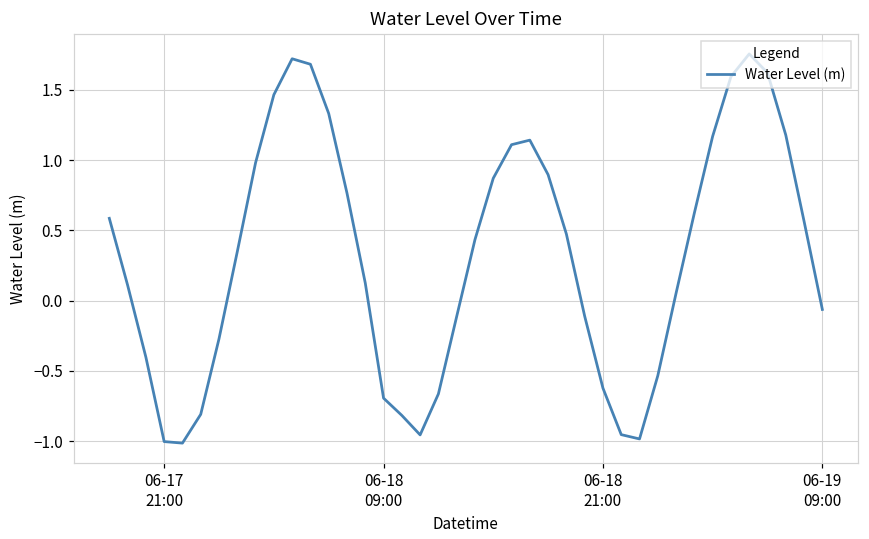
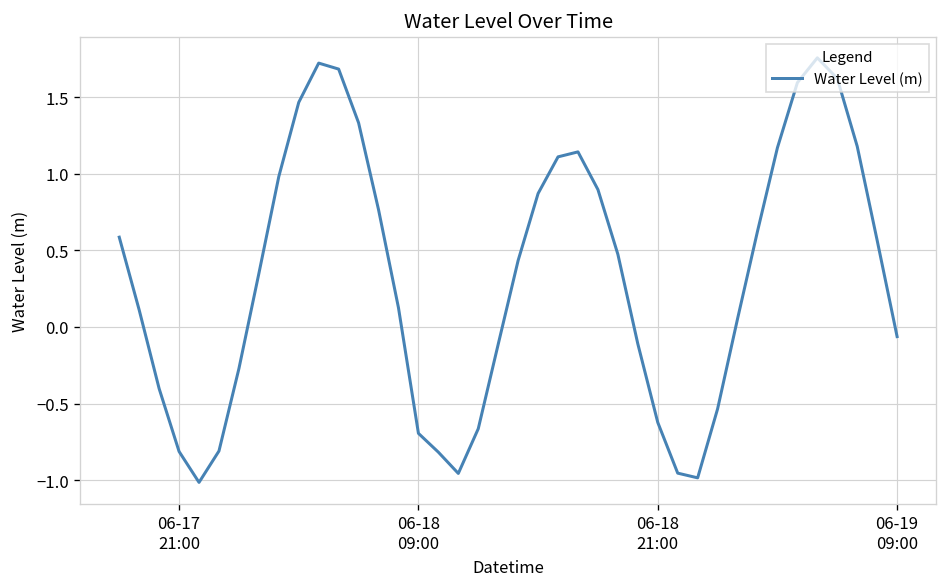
  {
-   "06-17 21:00": -1.00,
+   "06-17 21:00": -0.81,
    "06-18 09:00": -0.69,
    "06-18 21:00": -0.62,
    "06-19 09:00": -0.06
  }
